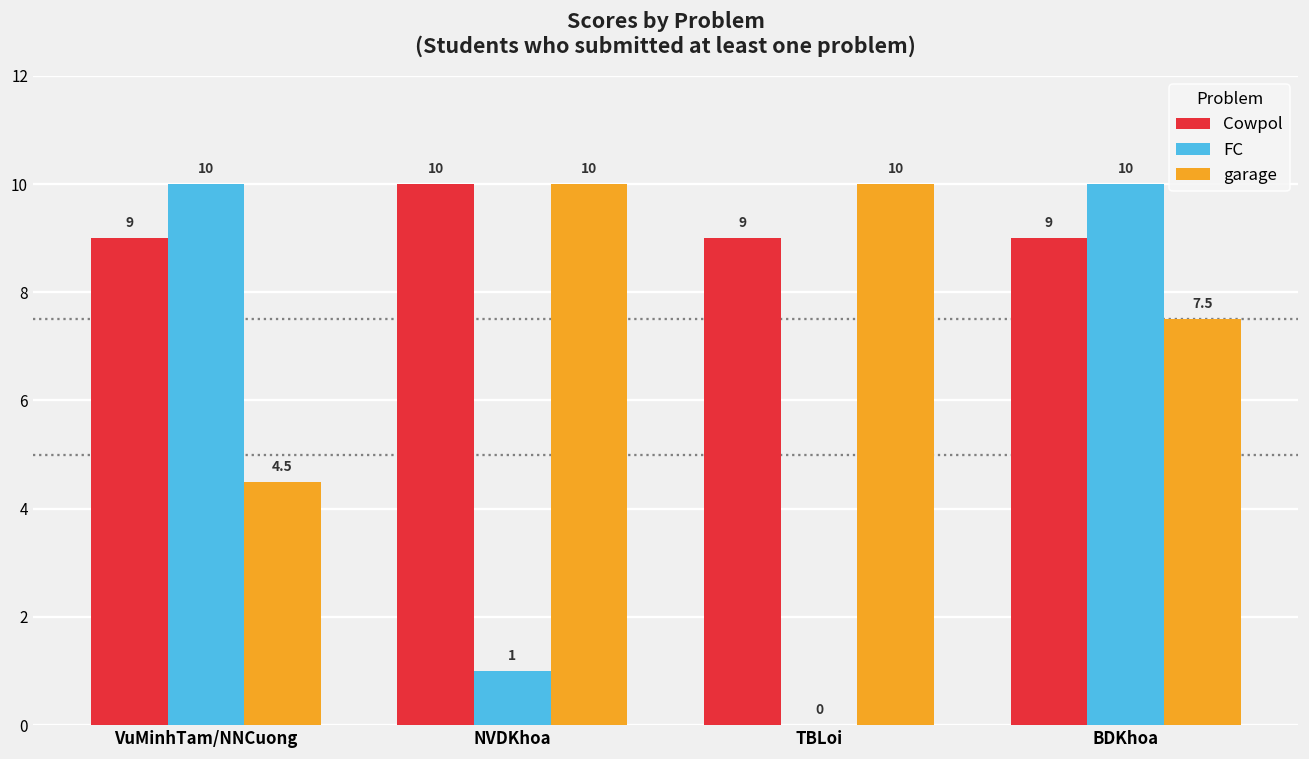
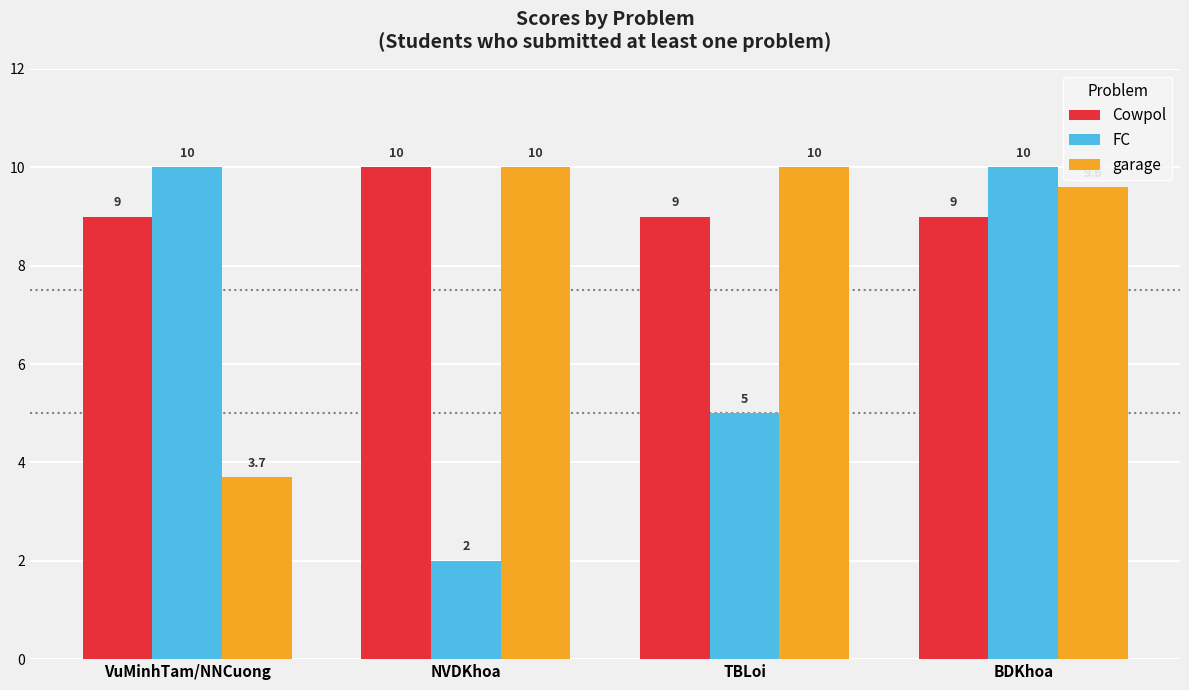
  {
    "Cowpol": {
      "VuMinhTam/NNCuong": 9,
      "NVDKhoa": 10,
      "TBLoi": 9,
      "BDKhoa": 9
    },
    "FC": {
      "VuMinhTam/NNCuong": 10,
-     "NVDKhoa": 1,
-     "TBLoi": 0,
+     "NVDKhoa": 2,
+     "TBLoi": 5,
      "BDKhoa": 10
    },
    "garage": {
-     "VuMinhTam/NNCuong": 4.5,
+     "VuMinhTam/NNCuong": 3.7,
      "NVDKhoa": 10,
      "TBLoi": 10,
-     "BDKhoa": 7.5
+     "BDKhoa": 9.6
    }
  }
